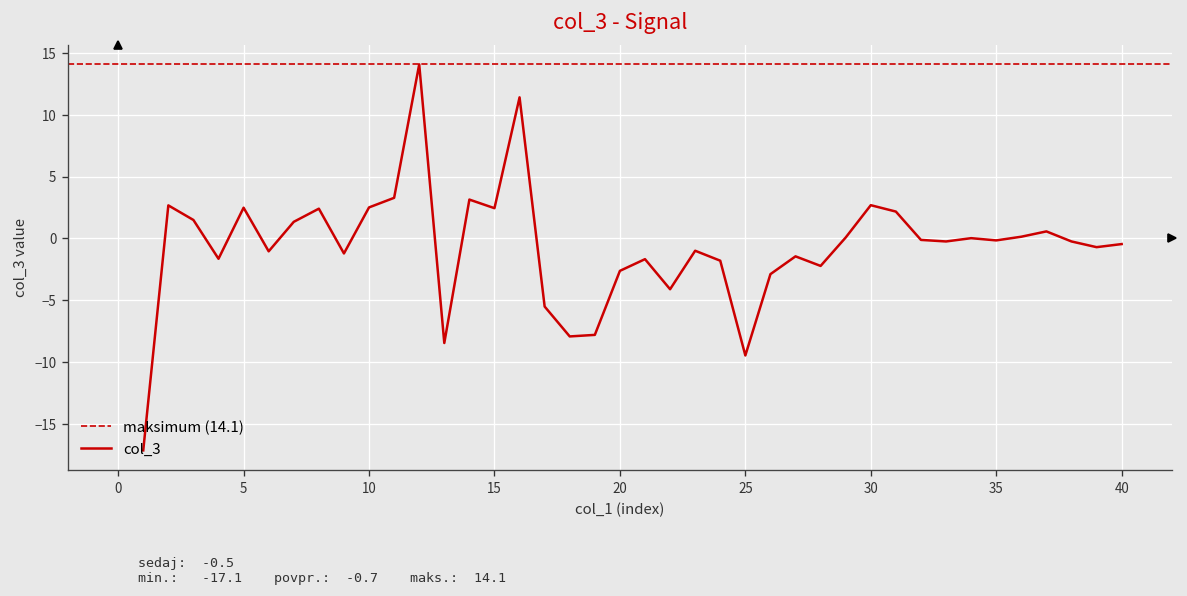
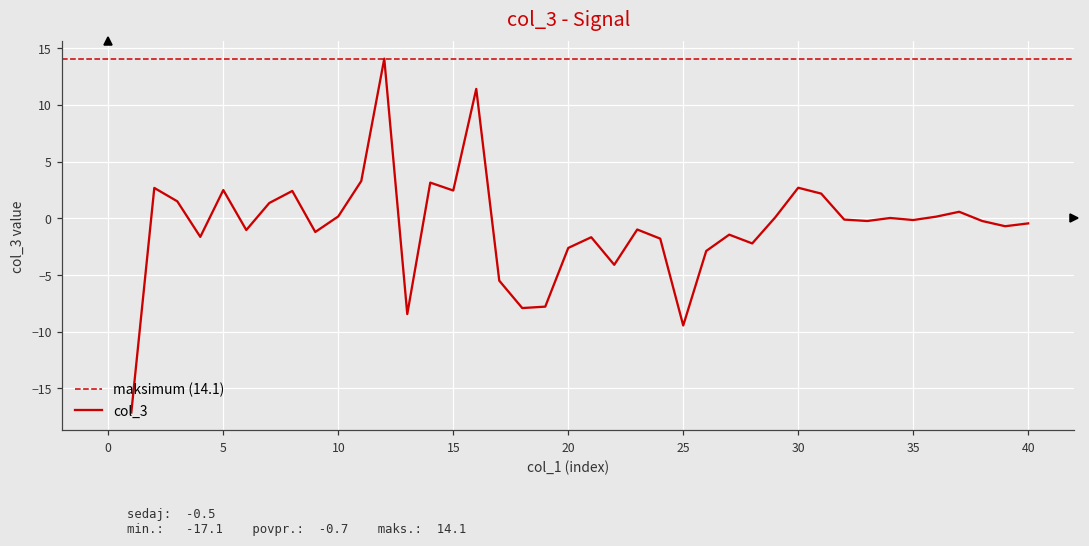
  {
    "5": 2.5,
-   "10": 2.5,
+   "10": 0.2,
    "15": 2.4,
    "20": -2.6,
    "25": -9.4,
    "30": 2.7,
    "35": -0.2,
    "40": -0.5
  }
